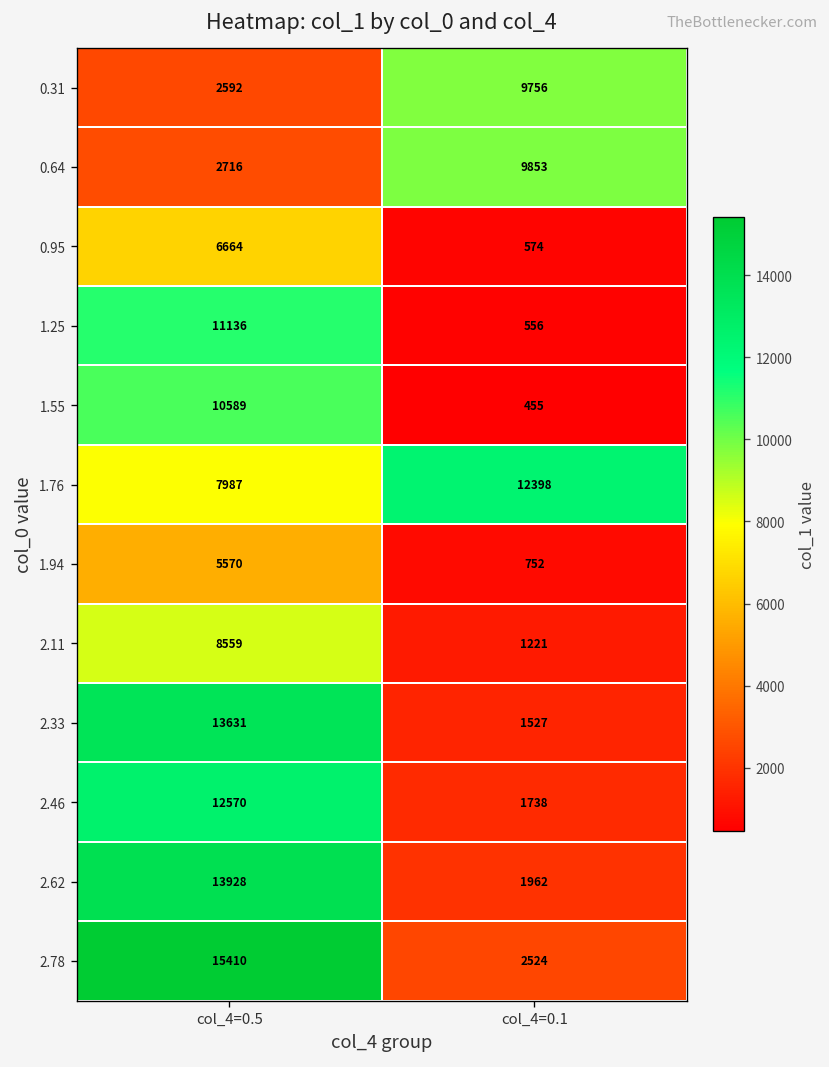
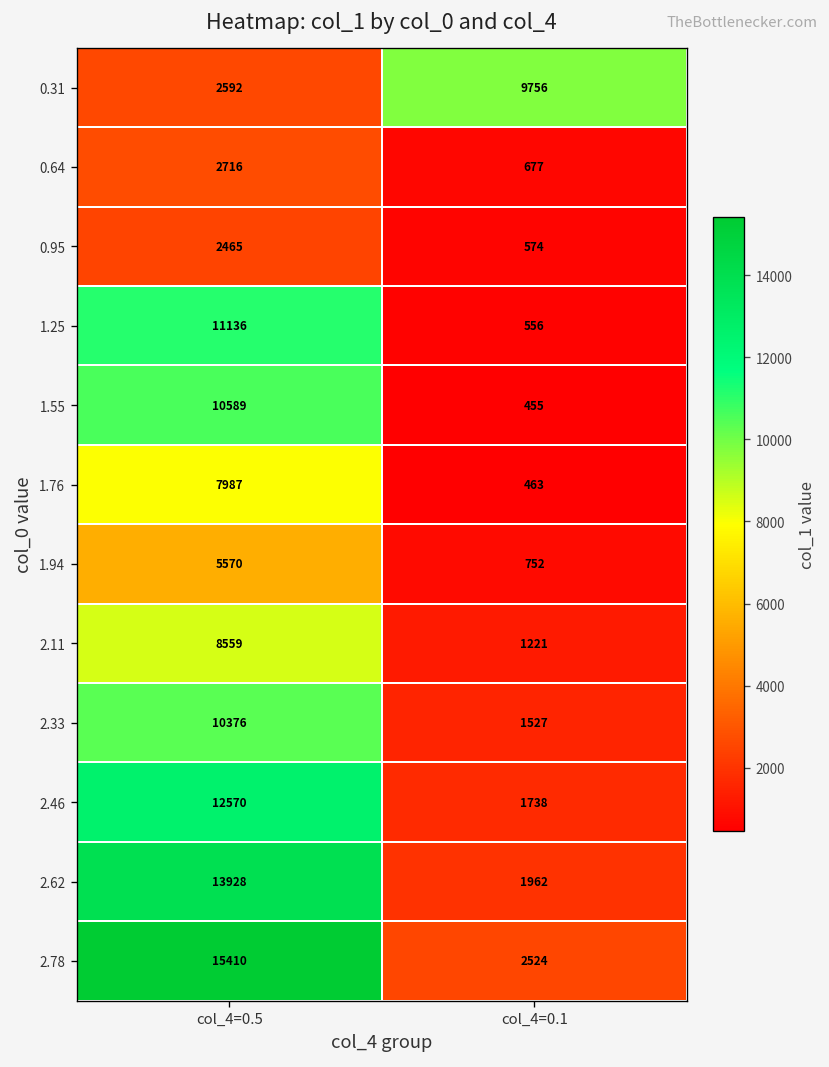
  {
    "0.31": {
      "col_4=0.5": 2592,
      "col_4=0.1": 9756
    },
    "0.64": {
      "col_4=0.5": 2716,
-     "col_4=0.1": 9853
+     "col_4=0.1": 677
    },
    "0.95": {
-     "col_4=0.5": 6664,
+     "col_4=0.5": 2465,
      "col_4=0.1": 574
    },
    "1.25": {
      "col_4=0.5": 11136,
      "col_4=0.1": 556
    },
    "1.55": {
      "col_4=0.5": 10589,
      "col_4=0.1": 455
    },
    "1.76": {
      "col_4=0.5": 7987,
-     "col_4=0.1": 12398
+     "col_4=0.1": 463
    },
    "1.94": {
      "col_4=0.5": 5570,
      "col_4=0.1": 752
    },
    "2.11": {
      "col_4=0.5": 8559,
      "col_4=0.1": 1221
    },
    "2.33": {
-     "col_4=0.5": 13631,
+     "col_4=0.5": 10376,
      "col_4=0.1": 1527
    },
    "2.46": {
      "col_4=0.5": 12570,
      "col_4=0.1": 1738
    },
    "2.62": {
      "col_4=0.5": 13928,
      "col_4=0.1": 1962
    },
    "2.78": {
      "col_4=0.5": 15410,
      "col_4=0.1": 2524
    }
  }
